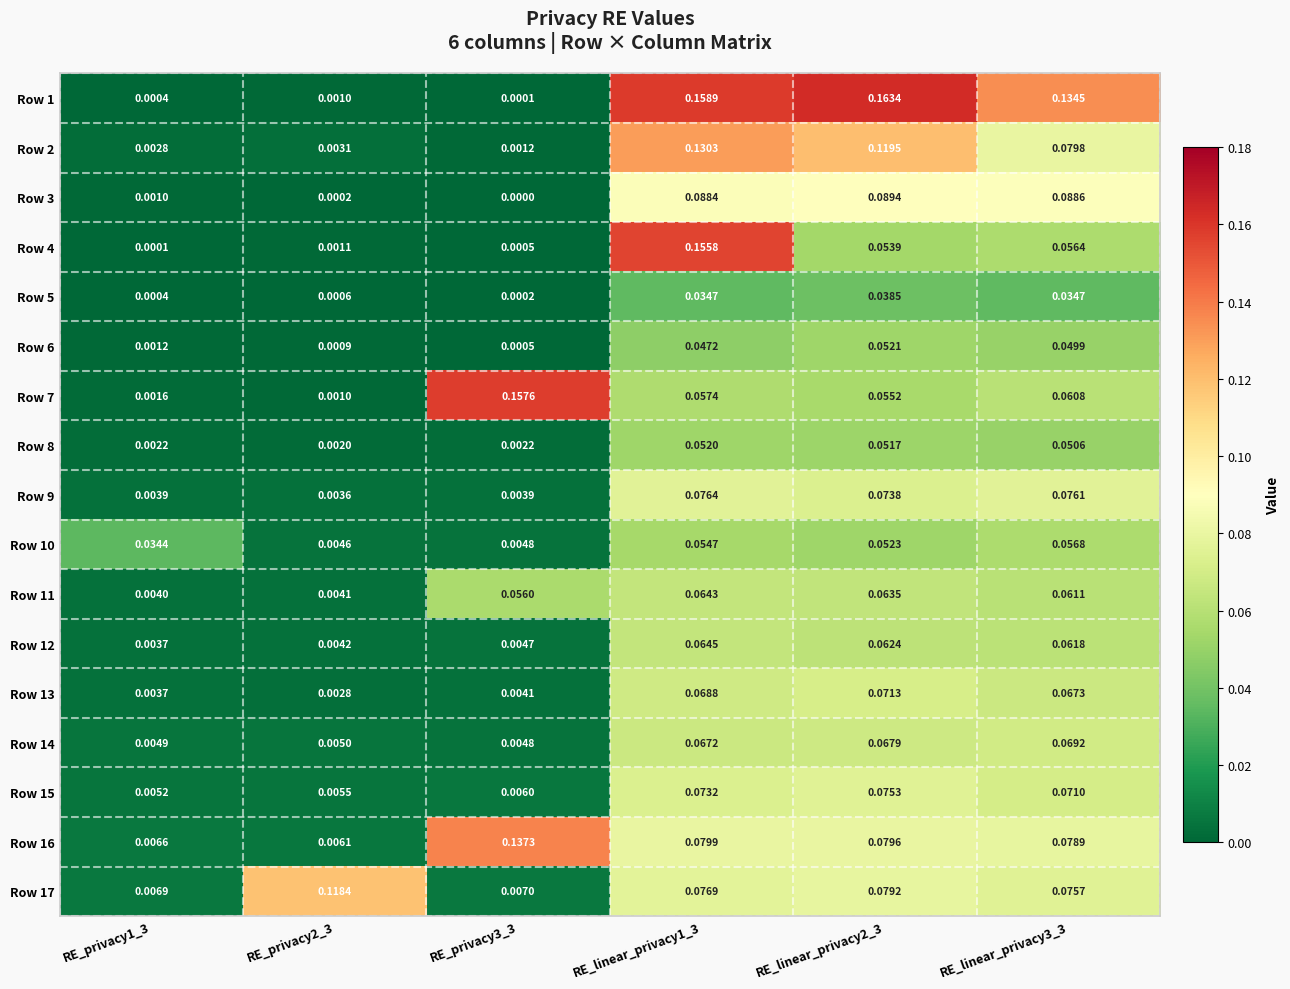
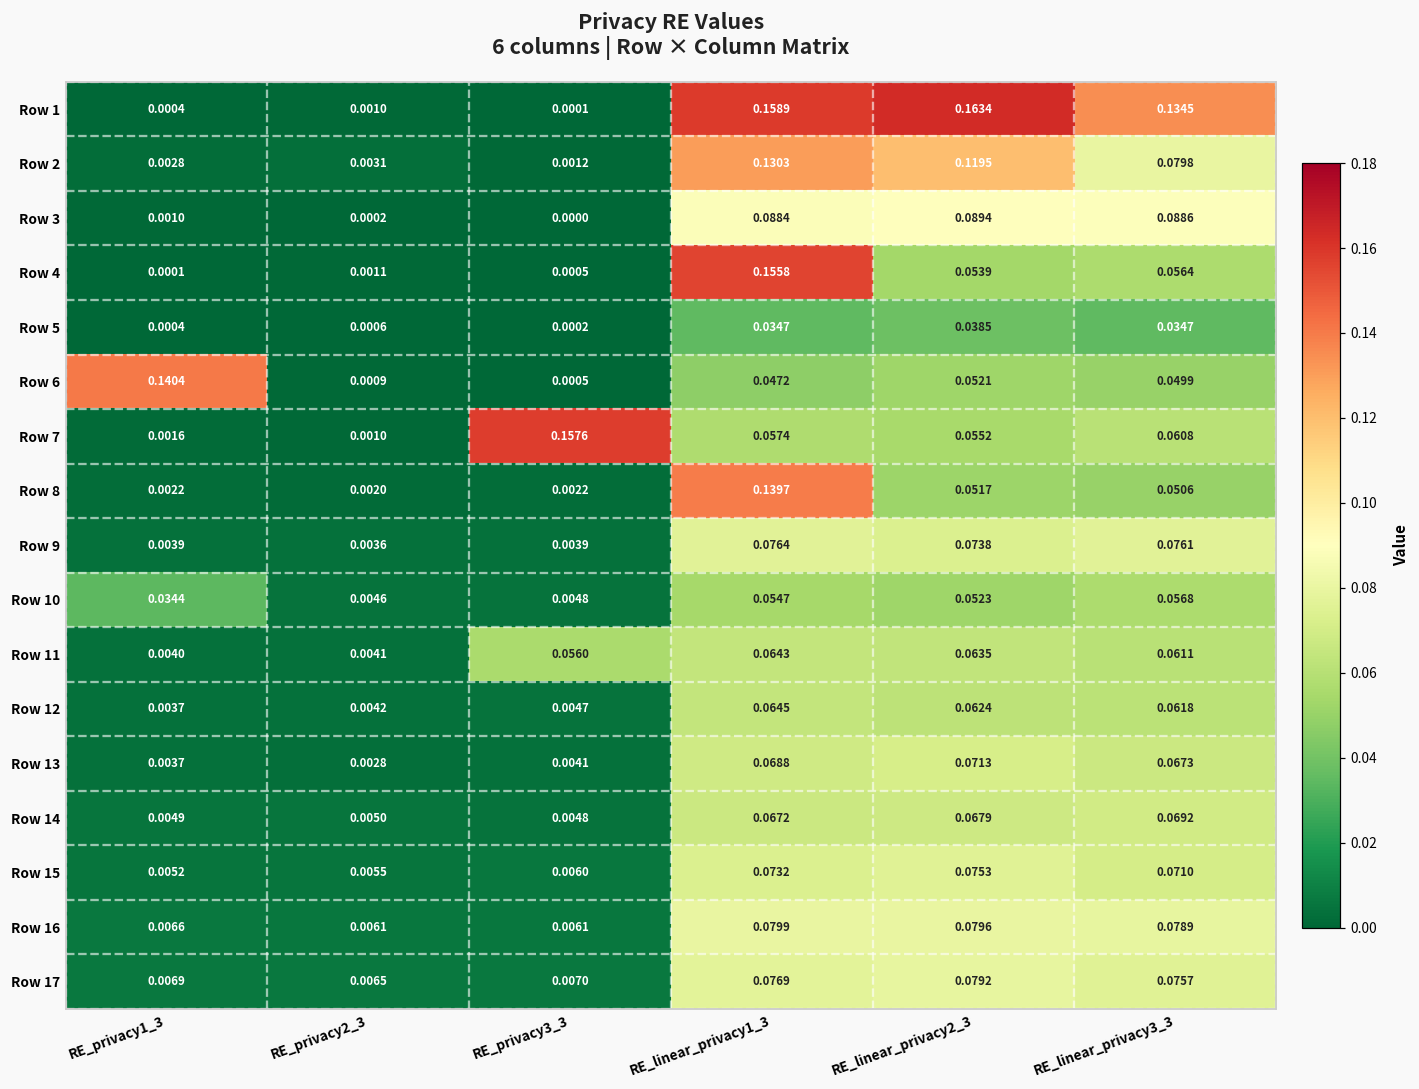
  {
    "Row 1": {
      "RE_privacy1_3": 0.0004,
      "RE_privacy2_3": 0.0010,
      "RE_privacy3_3": 0.0001,
      "RE_linear_privacy1_3": 0.1589,
      "RE_linear_privacy2_3": 0.1634,
      "RE_linear_privacy3_3": 0.1345
    },
    "Row 2": {
      "RE_privacy1_3": 0.0028,
      "RE_privacy2_3": 0.0031,
      "RE_privacy3_3": 0.0012,
      "RE_linear_privacy1_3": 0.1303,
      "RE_linear_privacy2_3": 0.1195,
      "RE_linear_privacy3_3": 0.0798
    },
    "Row 3": {
      "RE_privacy1_3": 0.0010,
      "RE_privacy2_3": 0.0002,
      "RE_privacy3_3": 0.0000,
      "RE_linear_privacy1_3": 0.0884,
      "RE_linear_privacy2_3": 0.0894,
      "RE_linear_privacy3_3": 0.0886
    },
    "Row 4": {
      "RE_privacy1_3": 0.0001,
      "RE_privacy2_3": 0.0011,
      "RE_privacy3_3": 0.0005,
      "RE_linear_privacy1_3": 0.1558,
      "RE_linear_privacy2_3": 0.0539,
      "RE_linear_privacy3_3": 0.0564
    },
    "Row 5": {
      "RE_privacy1_3": 0.0004,
      "RE_privacy2_3": 0.0006,
      "RE_privacy3_3": 0.0002,
      "RE_linear_privacy1_3": 0.0347,
      "RE_linear_privacy2_3": 0.0385,
      "RE_linear_privacy3_3": 0.0347
    },
    "Row 6": {
-     "RE_privacy1_3": 0.0012,
+     "RE_privacy1_3": 0.1404,
      "RE_privacy2_3": 0.0009,
      "RE_privacy3_3": 0.0005,
      "RE_linear_privacy1_3": 0.0472,
      "RE_linear_privacy2_3": 0.0521,
      "RE_linear_privacy3_3": 0.0499
    },
    "Row 7": {
      "RE_privacy1_3": 0.0016,
      "RE_privacy2_3": 0.0010,
      "RE_privacy3_3": 0.1576,
      "RE_linear_privacy1_3": 0.0574,
      "RE_linear_privacy2_3": 0.0552,
      "RE_linear_privacy3_3": 0.0608
    },
    "Row 8": {
      "RE_privacy1_3": 0.0022,
      "RE_privacy2_3": 0.0020,
      "RE_privacy3_3": 0.0022,
-     "RE_linear_privacy1_3": 0.0520,
+     "RE_linear_privacy1_3": 0.1397,
      "RE_linear_privacy2_3": 0.0517,
      "RE_linear_privacy3_3": 0.0506
    },
    "Row 9": {
      "RE_privacy1_3": 0.0039,
      "RE_privacy2_3": 0.0036,
      "RE_privacy3_3": 0.0039,
      "RE_linear_privacy1_3": 0.0764,
      "RE_linear_privacy2_3": 0.0738,
      "RE_linear_privacy3_3": 0.0761
    },
    "Row 10": {
      "RE_privacy1_3": 0.0344,
      "RE_privacy2_3": 0.0046,
      "RE_privacy3_3": 0.0048,
      "RE_linear_privacy1_3": 0.0547,
      "RE_linear_privacy2_3": 0.0523,
      "RE_linear_privacy3_3": 0.0568
    },
    "Row 11": {
      "RE_privacy1_3": 0.0040,
      "RE_privacy2_3": 0.0041,
      "RE_privacy3_3": 0.0560,
      "RE_linear_privacy1_3": 0.0643,
      "RE_linear_privacy2_3": 0.0635,
      "RE_linear_privacy3_3": 0.0611
    },
    "Row 12": {
      "RE_privacy1_3": 0.0037,
      "RE_privacy2_3": 0.0042,
      "RE_privacy3_3": 0.0047,
      "RE_linear_privacy1_3": 0.0645,
      "RE_linear_privacy2_3": 0.0624,
      "RE_linear_privacy3_3": 0.0618
    },
    "Row 13": {
      "RE_privacy1_3": 0.0037,
      "RE_privacy2_3": 0.0028,
      "RE_privacy3_3": 0.0041,
      "RE_linear_privacy1_3": 0.0688,
      "RE_linear_privacy2_3": 0.0713,
      "RE_linear_privacy3_3": 0.0673
    },
    "Row 14": {
      "RE_privacy1_3": 0.0049,
      "RE_privacy2_3": 0.0050,
      "RE_privacy3_3": 0.0048,
      "RE_linear_privacy1_3": 0.0672,
      "RE_linear_privacy2_3": 0.0679,
      "RE_linear_privacy3_3": 0.0692
    },
    "Row 15": {
      "RE_privacy1_3": 0.0052,
      "RE_privacy2_3": 0.0055,
      "RE_privacy3_3": 0.0060,
      "RE_linear_privacy1_3": 0.0732,
      "RE_linear_privacy2_3": 0.0753,
      "RE_linear_privacy3_3": 0.0710
    },
    "Row 16": {
      "RE_privacy1_3": 0.0066,
      "RE_privacy2_3": 0.0061,
-     "RE_privacy3_3": 0.1373,
+     "RE_privacy3_3": 0.0061,
      "RE_linear_privacy1_3": 0.0799,
      "RE_linear_privacy2_3": 0.0796,
      "RE_linear_privacy3_3": 0.0789
    },
    "Row 17": {
      "RE_privacy1_3": 0.0069,
-     "RE_privacy2_3": 0.1184,
+     "RE_privacy2_3": 0.0065,
      "RE_privacy3_3": 0.0070,
      "RE_linear_privacy1_3": 0.0769,
      "RE_linear_privacy2_3": 0.0792,
      "RE_linear_privacy3_3": 0.0757
    }
  }
